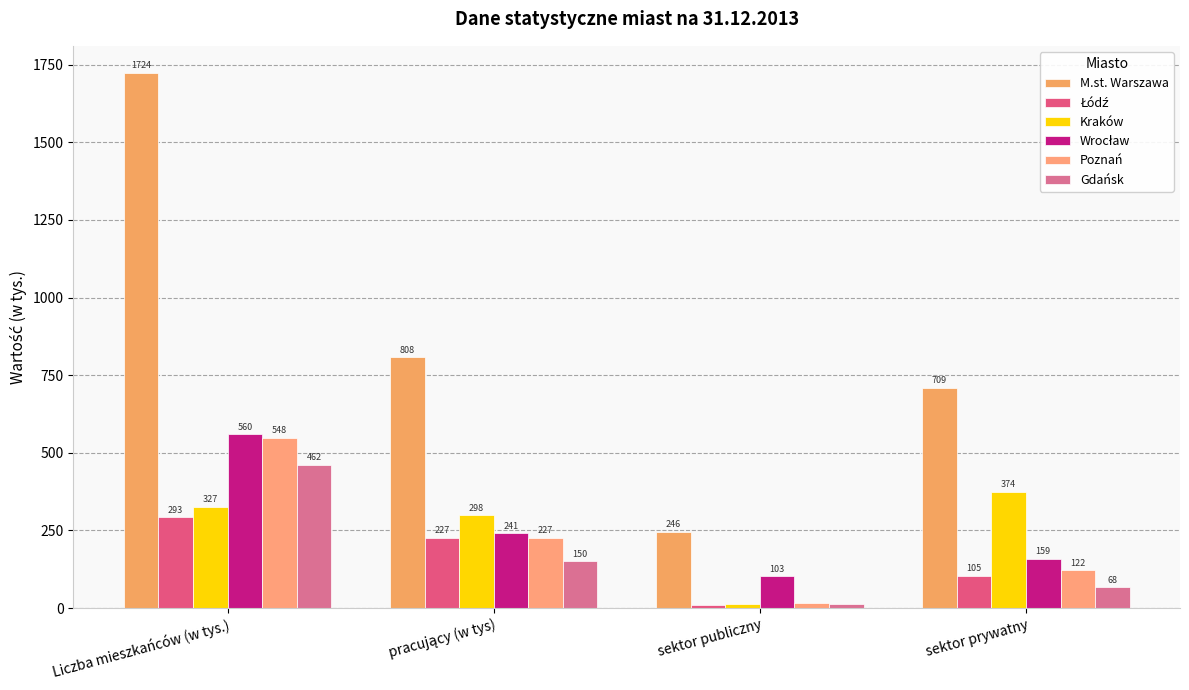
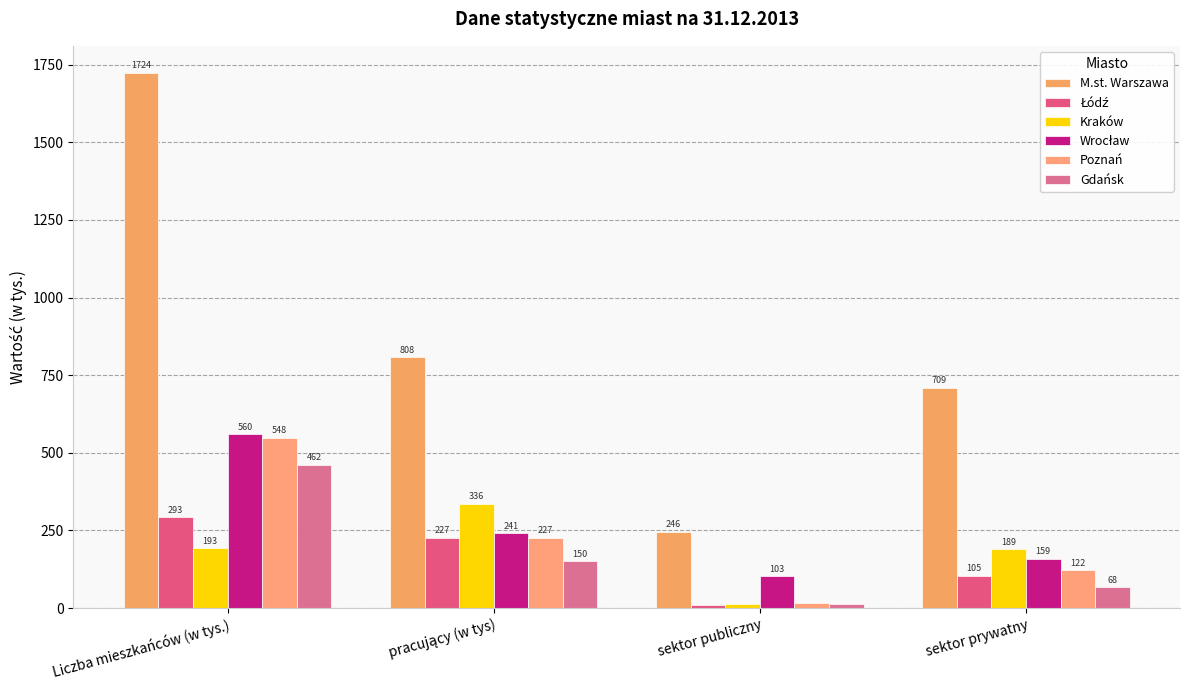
  {
    "Kraków": {
-     "Liczba mieszkańców (w tys.)": 327,
-     "pracujący (w tys)": 298,
-     "sektor prywatny": 374
+     "Liczba mieszkańców (w tys.)": 193,
+     "pracujący (w tys)": 336,
+     "sektor prywatny": 189
    },
    "Wrocław": {
      "Liczba mieszkańców (w tys.)": 560,
      "pracujący (w tys)": 241,
      "sektor publiczny": 103,
      "sektor prywatny": 159
    }
  }
